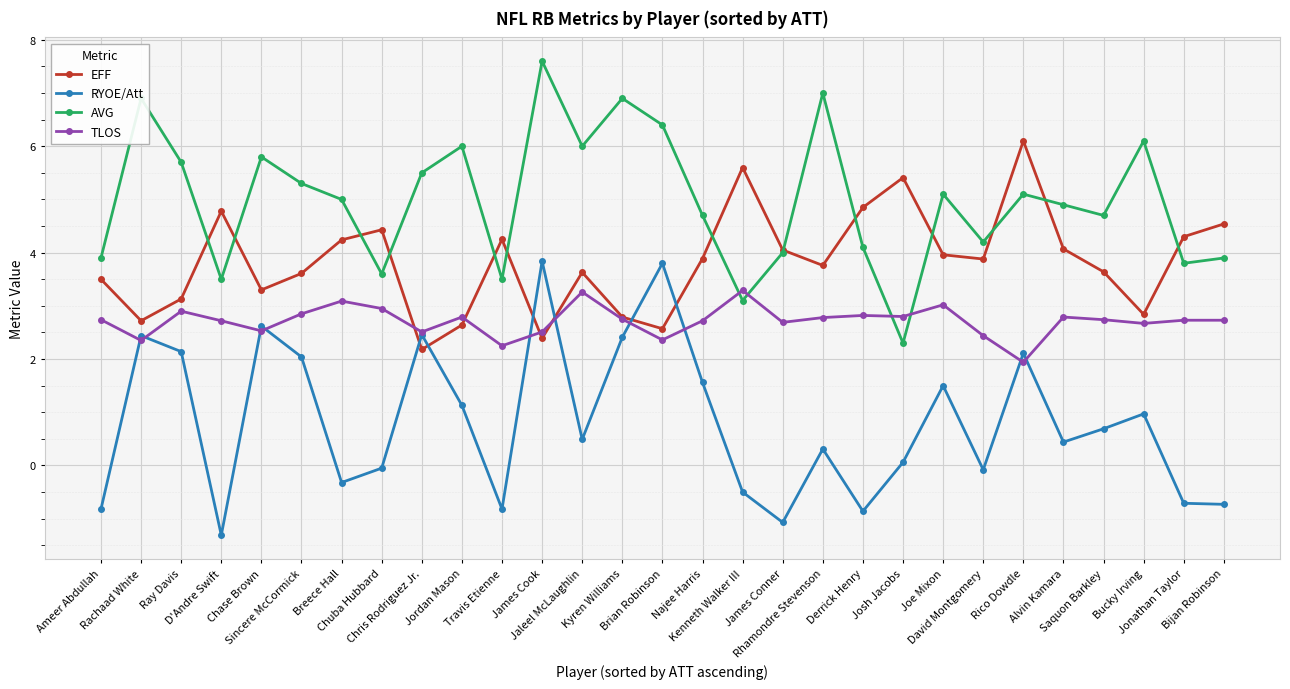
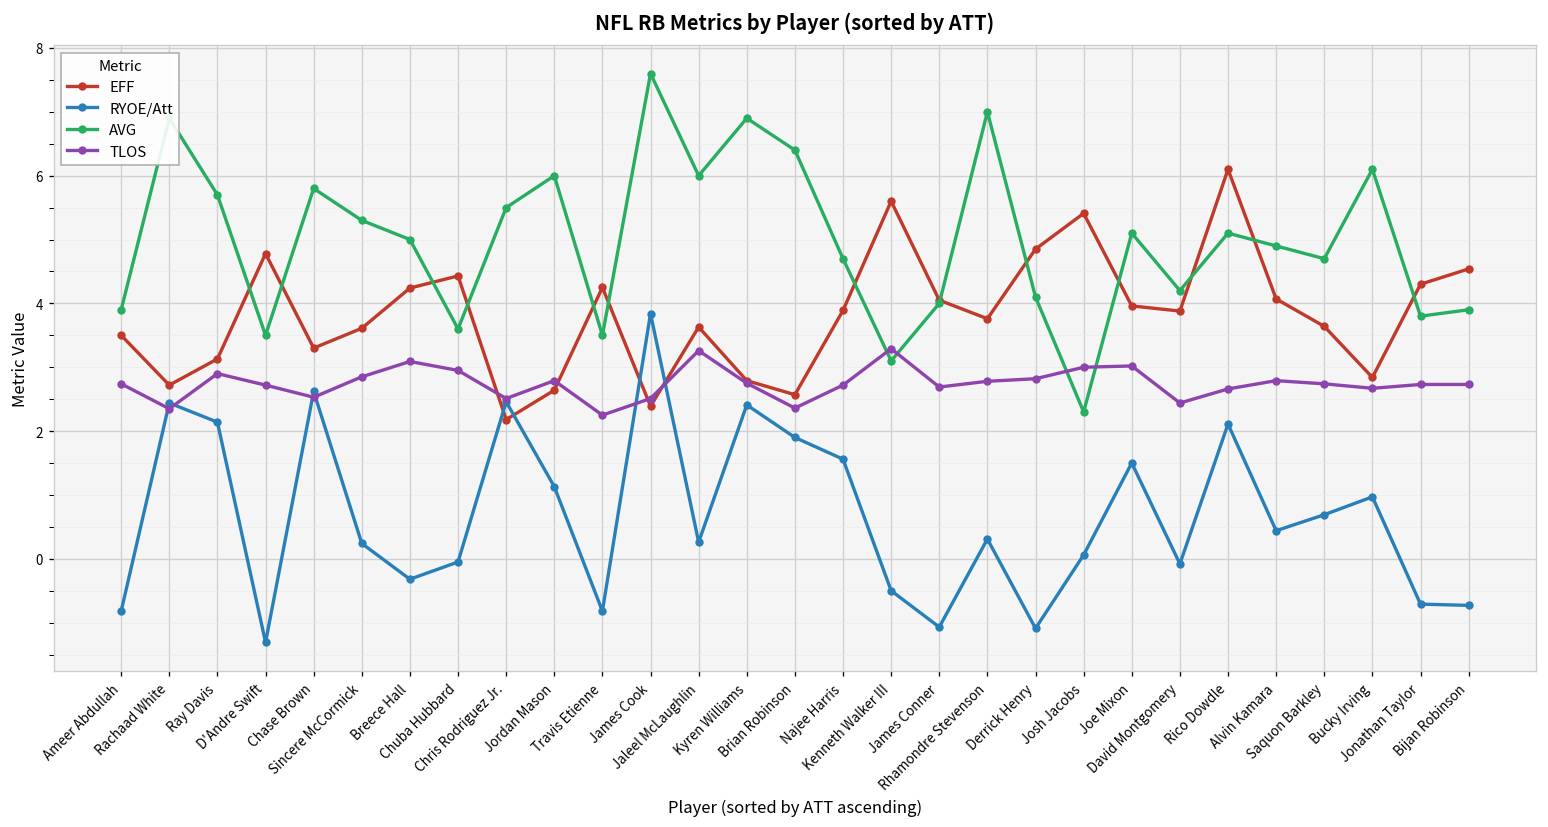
  {
    "EFF": {
      "Ameer Abdullah": 3.5,
      "Rachaad White": 2.7,
      "Ray Davis": 3.1,
      "D'Andre Swift": 4.8,
      "Chase Brown": 3.3,
      "Sincere McCormick": 3.6,
      "Breece Hall": 4.2,
      "Chuba Hubbard": 4.4,
      "Chris Rodriguez Jr.": 2.2,
      "Jordan Mason": 2.6,
      "Travis Etienne": 4.3,
      "James Cook": 2.4,
      "Jaleel McLaughlin": 3.6,
      "Brian Robinson": 2.6,
      "Najee Harris": 3.9,
      "Kenneth Walker III": 5.6,
      "James Conner": 4.1,
      "Rhamondre Stevenson": 3.8,
      "Derrick Henry": 4.9,
      "Josh Jacobs": 5.4,
      "Joe Mixon": 4.0,
      "David Montgomery": 3.9,
      "Rico Dowdle": 6.1,
      "Alvin Kamara": 4.1,
      "Saquon Barkley": 3.6,
      "Bucky Irving": 2.8,
      "Jonathan Taylor": 4.3,
      "Bijan Robinson": 4.5
    },
    "RYOE/Att": {
      "Ameer Abdullah": -0.8,
      "Rachaad White": 2.4,
      "Ray Davis": 2.1,
      "D'Andre Swift": -1.3,
      "Chase Brown": 2.6,
-     "Sincere McCormick": 2.0,
+     "Sincere McCormick": 0.2,
      "Breece Hall": -0.3,
      "Chuba Hubbard": -0.1,
      "Chris Rodriguez Jr.": 2.5,
      "Jordan Mason": 1.1,
      "Travis Etienne": -0.8,
      "James Cook": 3.8,
-     "Jaleel McLaughlin": 0.5,
+     "Jaleel McLaughlin": 0.3,
      "Kyren Williams": 2.4,
-     "Brian Robinson": 3.8,
+     "Brian Robinson": 1.9,
      "Najee Harris": 1.6,
      "Kenneth Walker III": -0.5,
      "James Conner": -1.1,
      "Rhamondre Stevenson": 0.3,
-     "Derrick Henry": -0.9,
+     "Derrick Henry": -1.1,
      "Josh Jacobs": 0.1,
      "Joe Mixon": 1.5,
      "David Montgomery": -0.1,
      "Rico Dowdle": 2.1,
      "Alvin Kamara": 0.4,
      "Saquon Barkley": 0.7,
      "Bucky Irving": 1.0,
      "Jonathan Taylor": -0.7,
      "Bijan Robinson": -0.7
    },
    "AVG": {
      "Ameer Abdullah": 3.9,
      "Ray Davis": 5.7,
      "D'Andre Swift": 3.5,
      "Chase Brown": 5.8,
      "Sincere McCormick": 5.3,
      "Breece Hall": 5.0,
      "Chuba Hubbard": 3.6,
      "Chris Rodriguez Jr.": 5.5,
      "Jordan Mason": 6.0,
      "Travis Etienne": 3.5,
      "James Cook": 7.6,
      "Jaleel McLaughlin": 6.0,
      "Kyren Williams": 6.9,
      "Brian Robinson": 6.4,
      "Najee Harris": 4.7,
      "Kenneth Walker III": 3.1,
      "James Conner": 4.0,
      "Rhamondre Stevenson": 7.0,
      "Derrick Henry": 4.1,
      "Josh Jacobs": 2.3,
      "Joe Mixon": 5.1,
      "David Montgomery": 4.2,
      "Rico Dowdle": 5.1,
      "Alvin Kamara": 4.9,
      "Saquon Barkley": 4.7,
      "Bucky Irving": 6.1,
      "Jonathan Taylor": 3.8,
      "Bijan Robinson": 3.9
    },
    "TLOS": {
      "Ameer Abdullah": 2.7,
      "Rachaad White": 2.4,
      "Ray Davis": 2.9,
      "D'Andre Swift": 2.7,
      "Chase Brown": 2.5,
      "Sincere McCormick": 2.9,
      "Breece Hall": 3.1,
      "Chuba Hubbard": 3.0,
      "Chris Rodriguez Jr.": 2.5,
      "Jordan Mason": 2.8,
      "Travis Etienne": 2.3,
      "James Cook": 2.5,
      "Jaleel McLaughlin": 3.3,
      "Brian Robinson": 2.4,
      "Najee Harris": 2.7,
      "Kenneth Walker III": 3.3,
      "James Conner": 2.7,
      "Rhamondre Stevenson": 2.8,
      "Derrick Henry": 2.8,
-     "Josh Jacobs": 2.8,
+     "Josh Jacobs": 3.0,
      "Joe Mixon": 3.0,
      "David Montgomery": 2.4,
-     "Rico Dowdle": 1.9,
+     "Rico Dowdle": 2.7,
      "Alvin Kamara": 2.8,
      "Saquon Barkley": 2.7,
      "Bucky Irving": 2.7,
      "Jonathan Taylor": 2.7,
      "Bijan Robinson": 2.7
    }
  }
